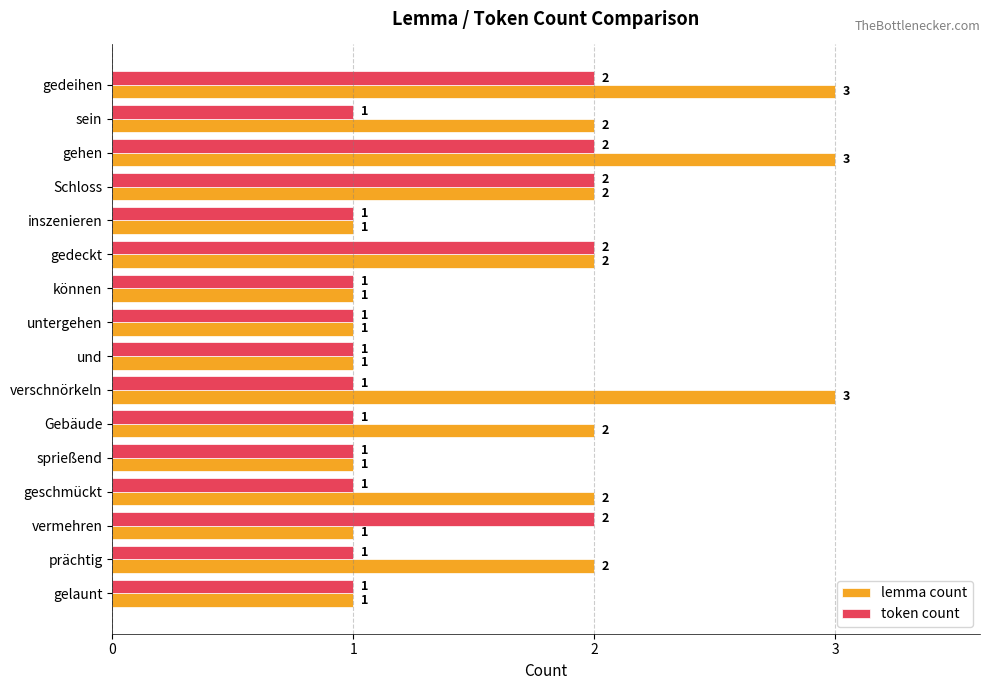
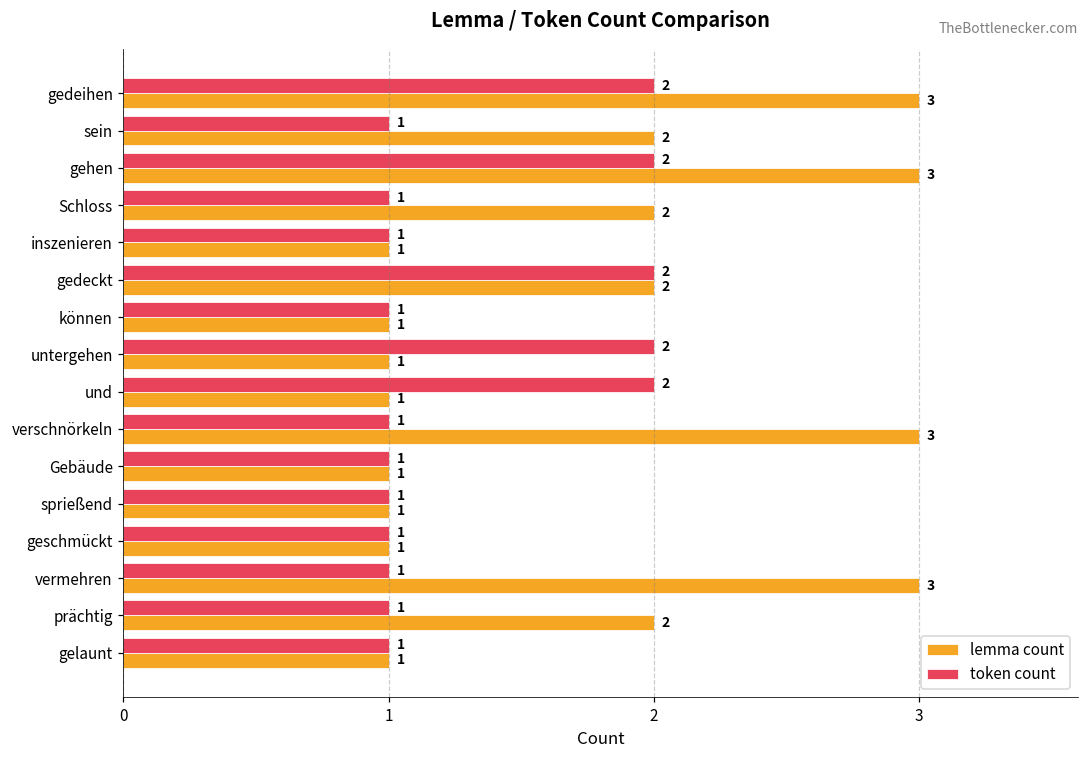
  {
    "lemma count": {
      "gedeihen": 3,
      "sein": 2,
      "gehen": 3,
      "Schloss": 2,
      "inszenieren": 1,
      "gedeckt": 2,
      "können": 1,
      "untergehen": 1,
      "und": 1,
      "verschnörkeln": 3,
-     "Gebäude": 2,
+     "Gebäude": 1,
      "sprießend": 1,
-     "geschmückt": 2,
-     "vermehren": 1,
+     "geschmückt": 1,
+     "vermehren": 3,
      "prächtig": 2,
      "gelaunt": 1
    },
    "token count": {
      "gedeihen": 2,
      "sein": 1,
      "gehen": 2,
-     "Schloss": 2,
+     "Schloss": 1,
      "inszenieren": 1,
      "gedeckt": 2,
      "können": 1,
-     "untergehen": 1,
-     "und": 1,
+     "untergehen": 2,
+     "und": 2,
      "verschnörkeln": 1,
      "Gebäude": 1,
      "sprießend": 1,
      "geschmückt": 1,
-     "vermehren": 2,
+     "vermehren": 1,
      "prächtig": 1,
      "gelaunt": 1
    }
  }
